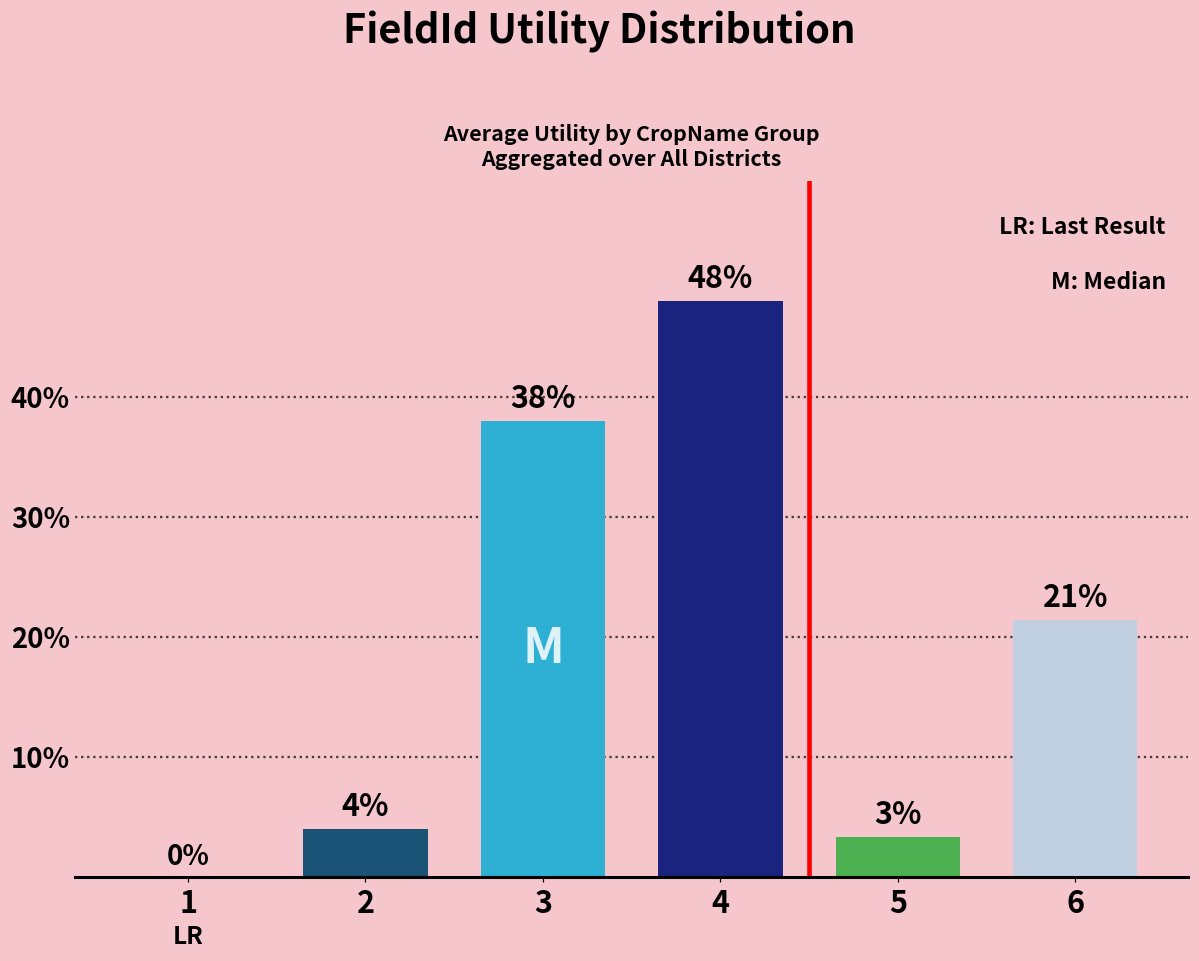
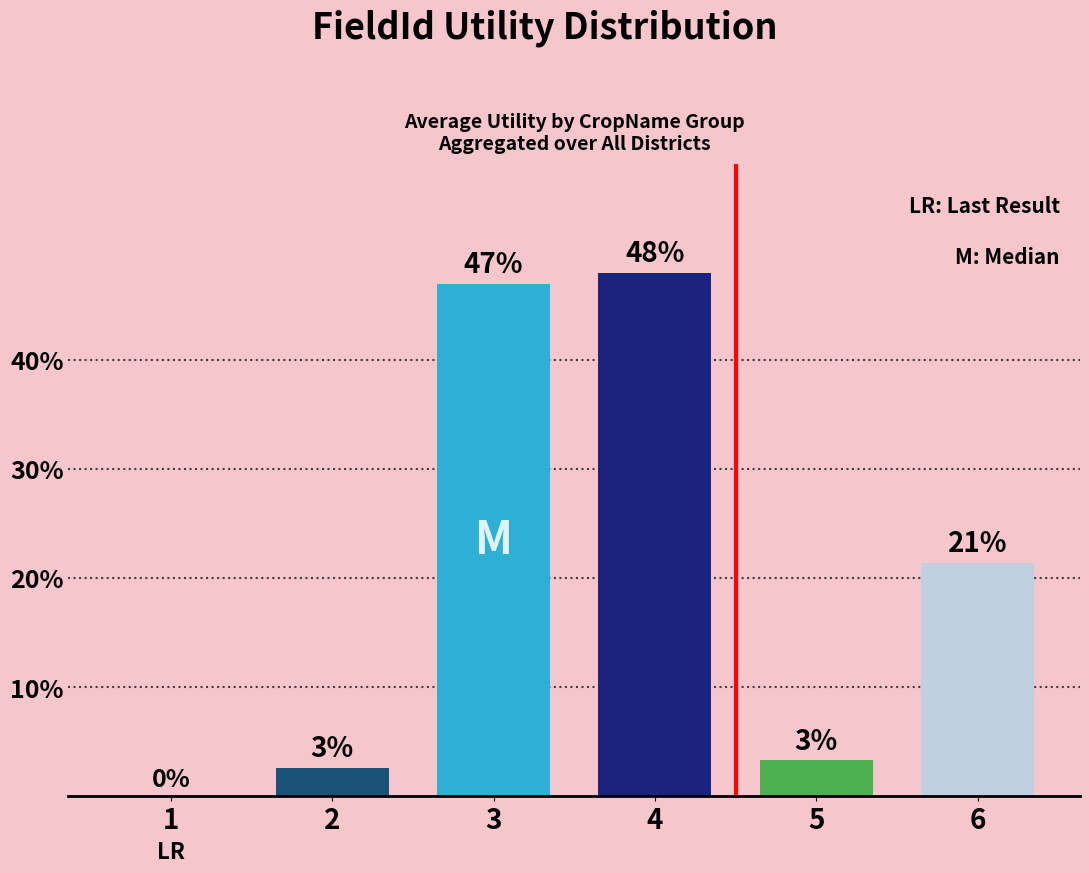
  {
    "1": "0%",
-   "2": "4%",
-   "3": "38%",
+   "2": "3%",
+   "3": "47%",
    "4": "48%",
    "5": "3%",
    "6": "21%"
  }
